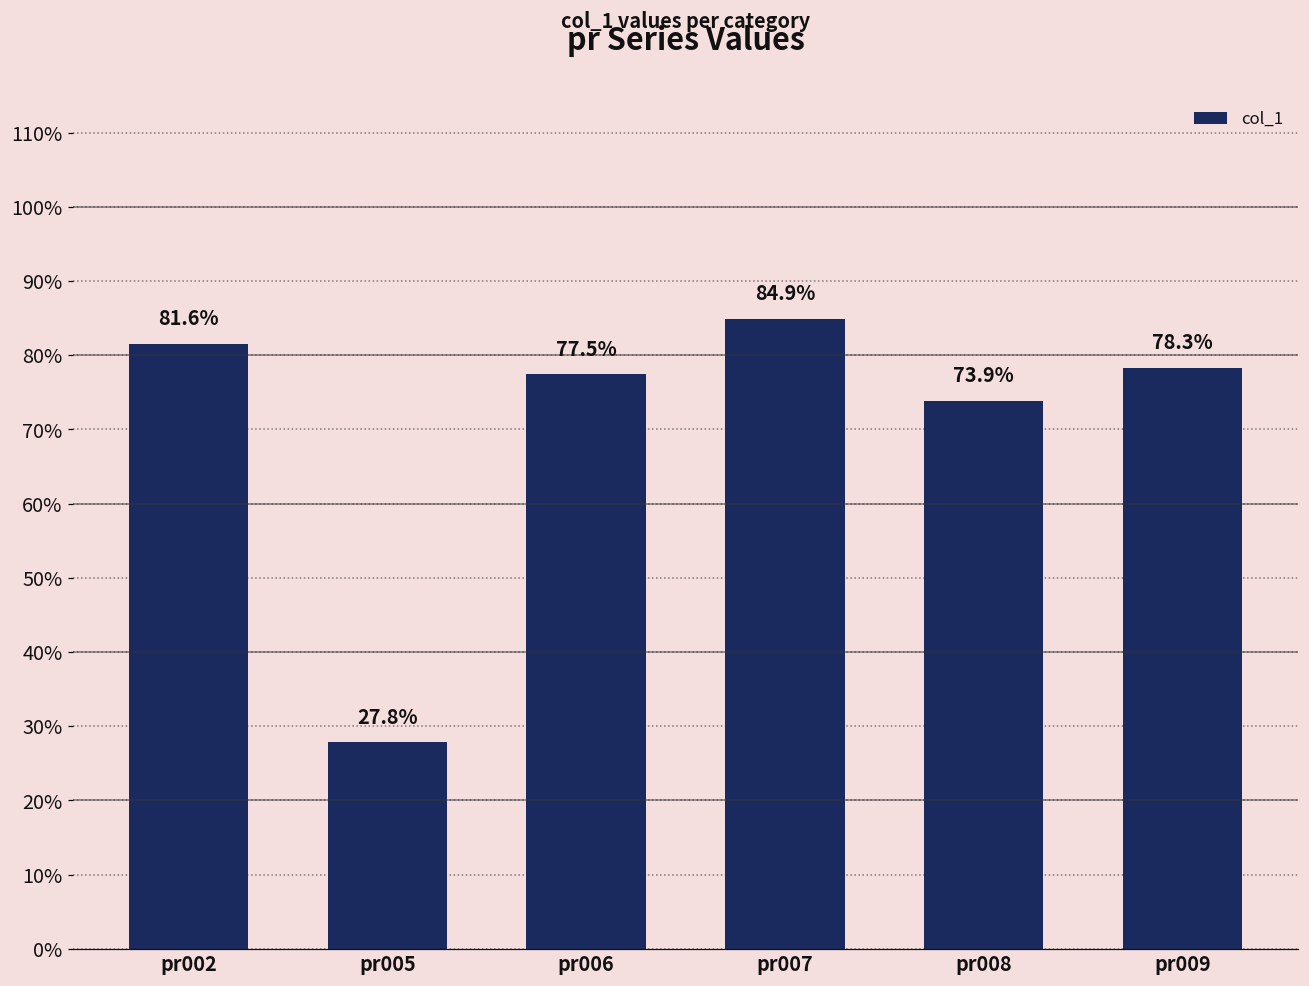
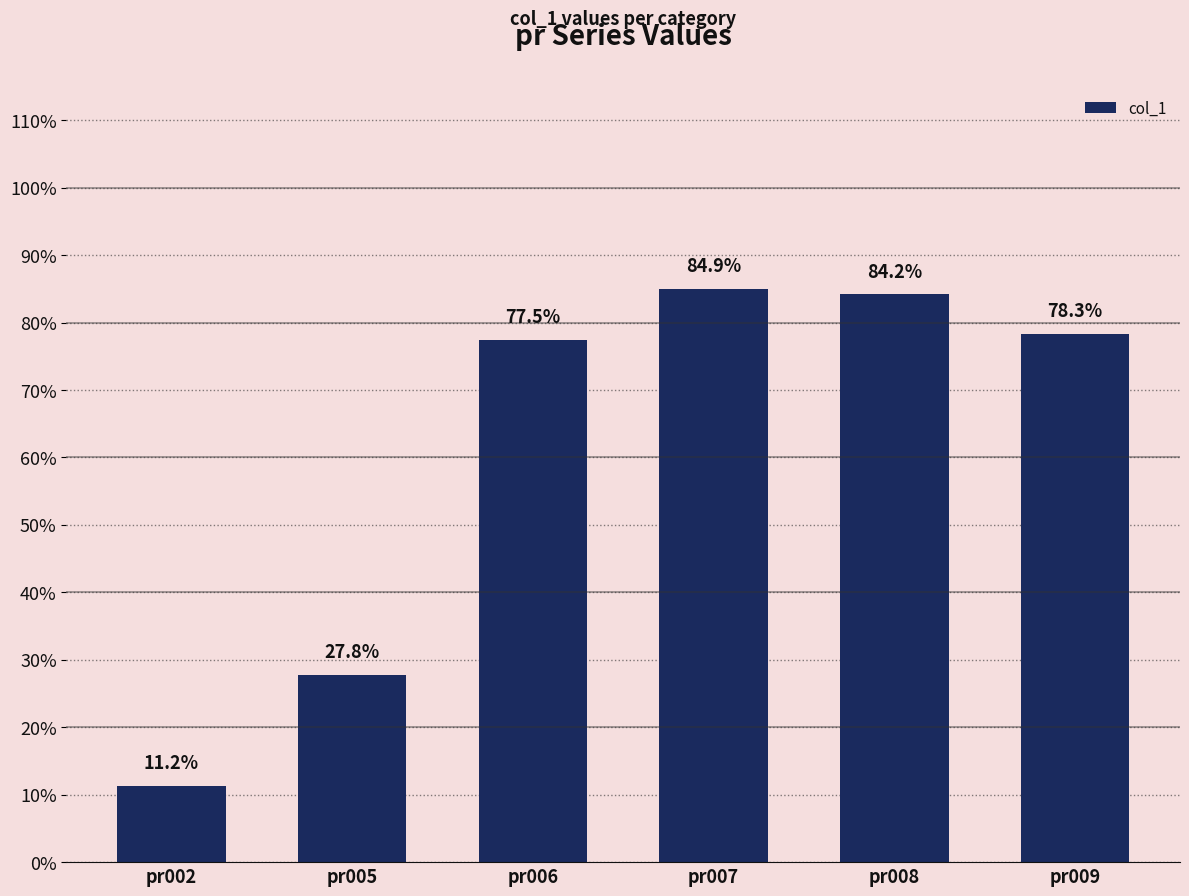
  {
-   "pr002": "81.6%",
+   "pr002": "11.2%",
    "pr005": "27.8%",
    "pr006": "77.5%",
    "pr007": "84.9%",
-   "pr008": "73.9%",
+   "pr008": "84.2%",
    "pr009": "78.3%"
  }
